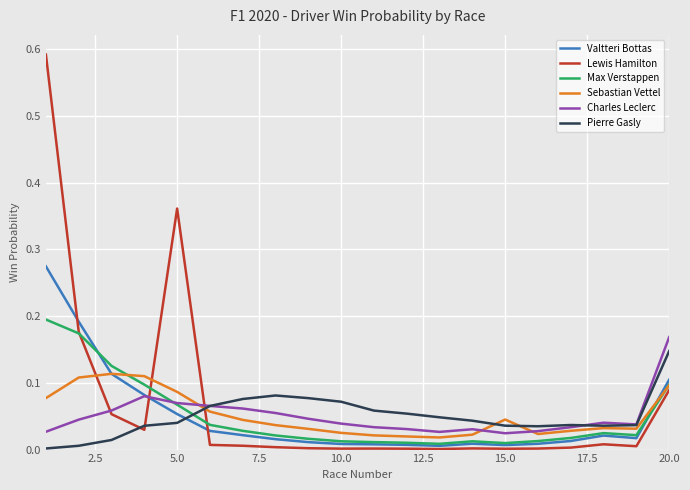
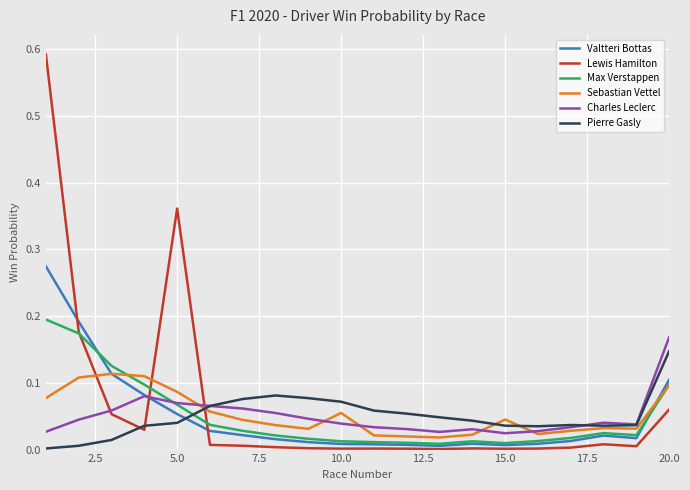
  {
    "Valtteri Bottas": {
      "5.0": 0.05,
      "10.0": 0.01,
      "20.0": 0.10
    },
    "Lewis Hamilton": {
      "5.0": 0.36,
      "10.0": 0.00,
      "15.0": 0.00,
-     "20.0": 0.09
+     "20.0": 0.06
    },
    "Max Verstappen": {
      "10.0": 0.01
    },
    "Sebastian Vettel": {
      "5.0": 0.09,
-     "10.0": 0.03,
+     "10.0": 0.05,
      "15.0": 0.05
    },
    "Charles Leclerc": {
      "10.0": 0.04,
      "15.0": 0.02,
      "20.0": 0.17
    },
    "Pierre Gasly": {
      "5.0": 0.04,
      "10.0": 0.07,
      "15.0": 0.04,
      "20.0": 0.15
    }
  }
